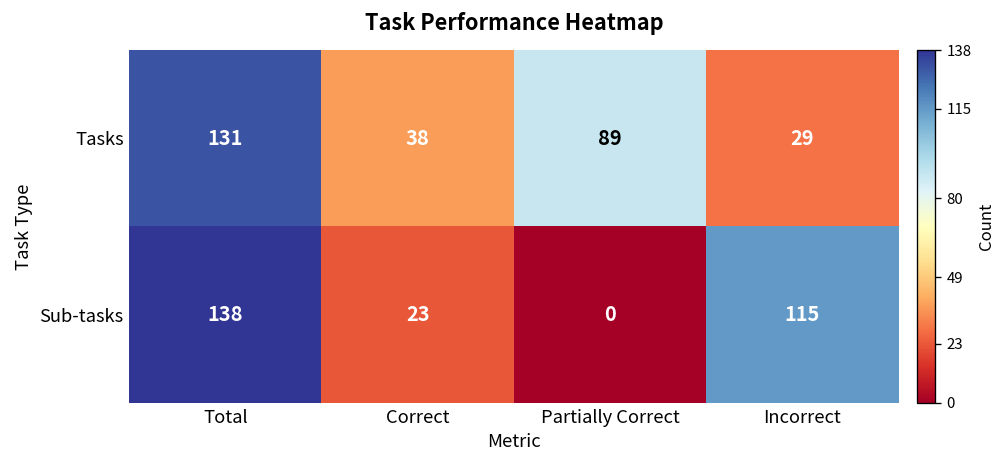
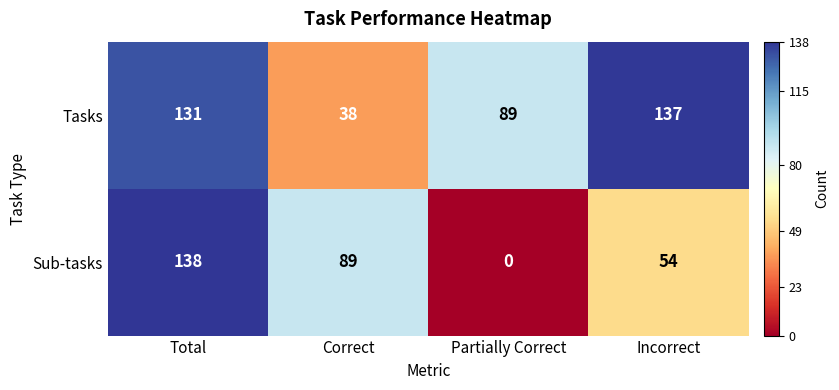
  {
    "Tasks": {
      "Total": 131,
      "Correct": 38,
      "Partially Correct": 89,
-     "Incorrect": 29
+     "Incorrect": 137
    },
    "Sub-tasks": {
      "Total": 138,
-     "Correct": 23,
+     "Correct": 89,
      "Partially Correct": 0,
-     "Incorrect": 115
+     "Incorrect": 54
    }
  }
